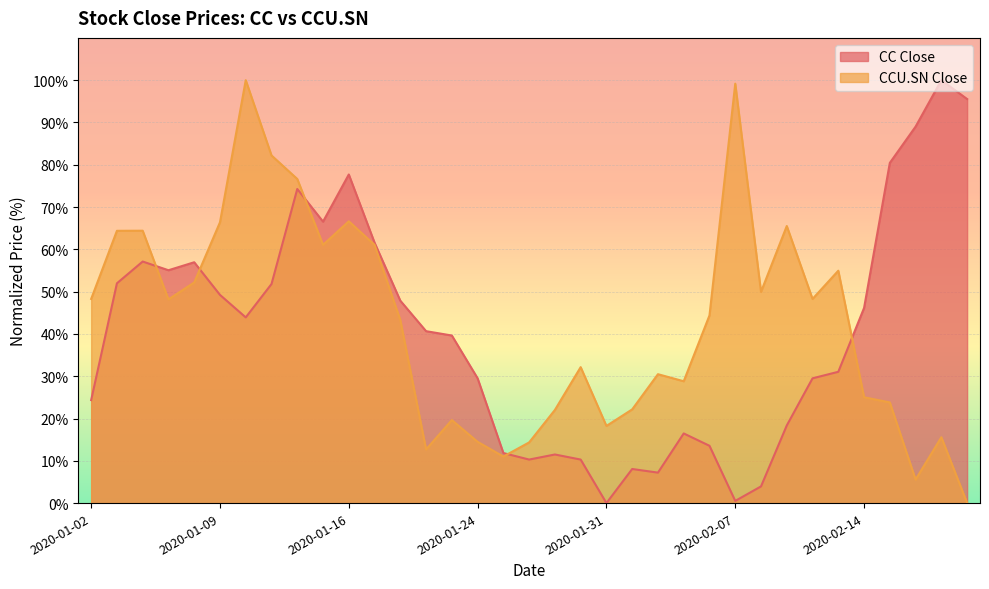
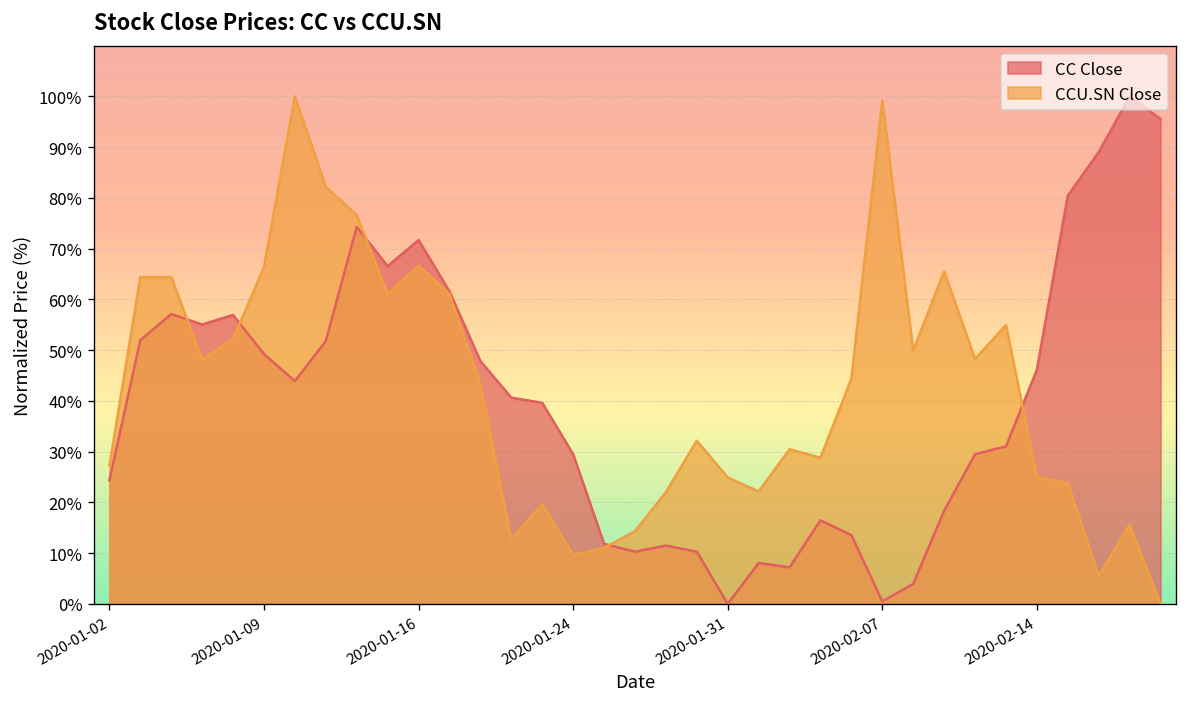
  {
    "CC Close": {
      "2020-01-02": "24%",
      "2020-01-09": "49%",
-     "2020-01-16": "78%",
+     "2020-01-16": "72%",
      "2020-01-24": "30%",
      "2020-01-31": "0%",
      "2020-02-07": "1%",
      "2020-02-14": "46%"
    },
    "CCU.SN Close": {
-     "2020-01-02": "48%",
+     "2020-01-02": "27%",
      "2020-01-09": "66%",
      "2020-01-16": "67%",
-     "2020-01-24": "14%",
-     "2020-01-31": "18%",
+     "2020-01-24": "10%",
+     "2020-01-31": "25%",
      "2020-02-07": "99%",
      "2020-02-14": "25%"
    }
  }
